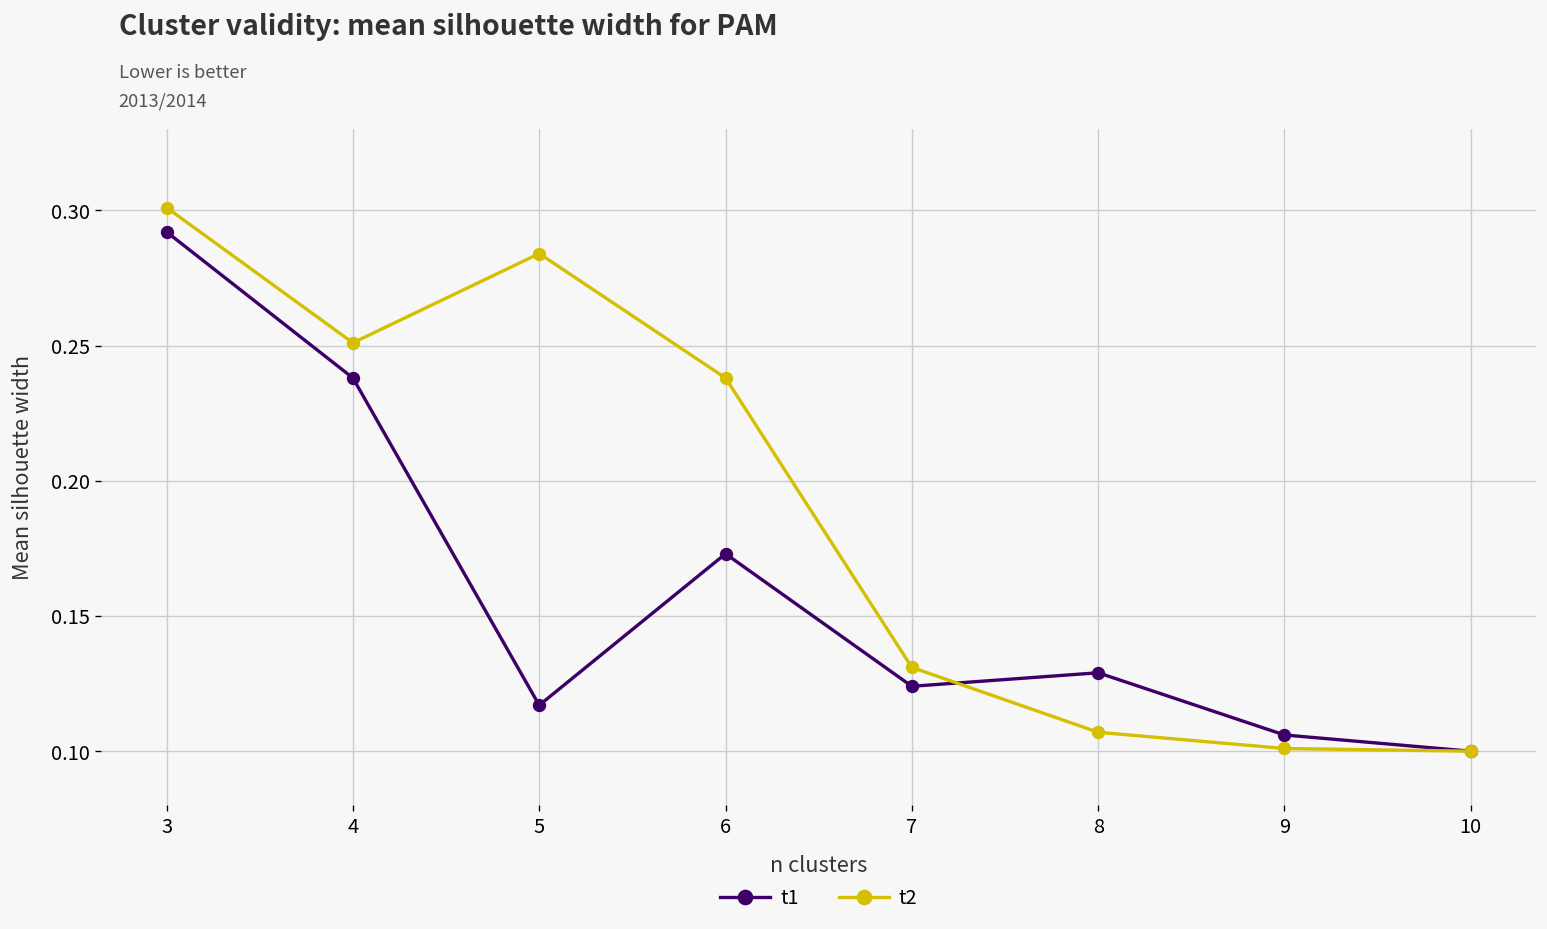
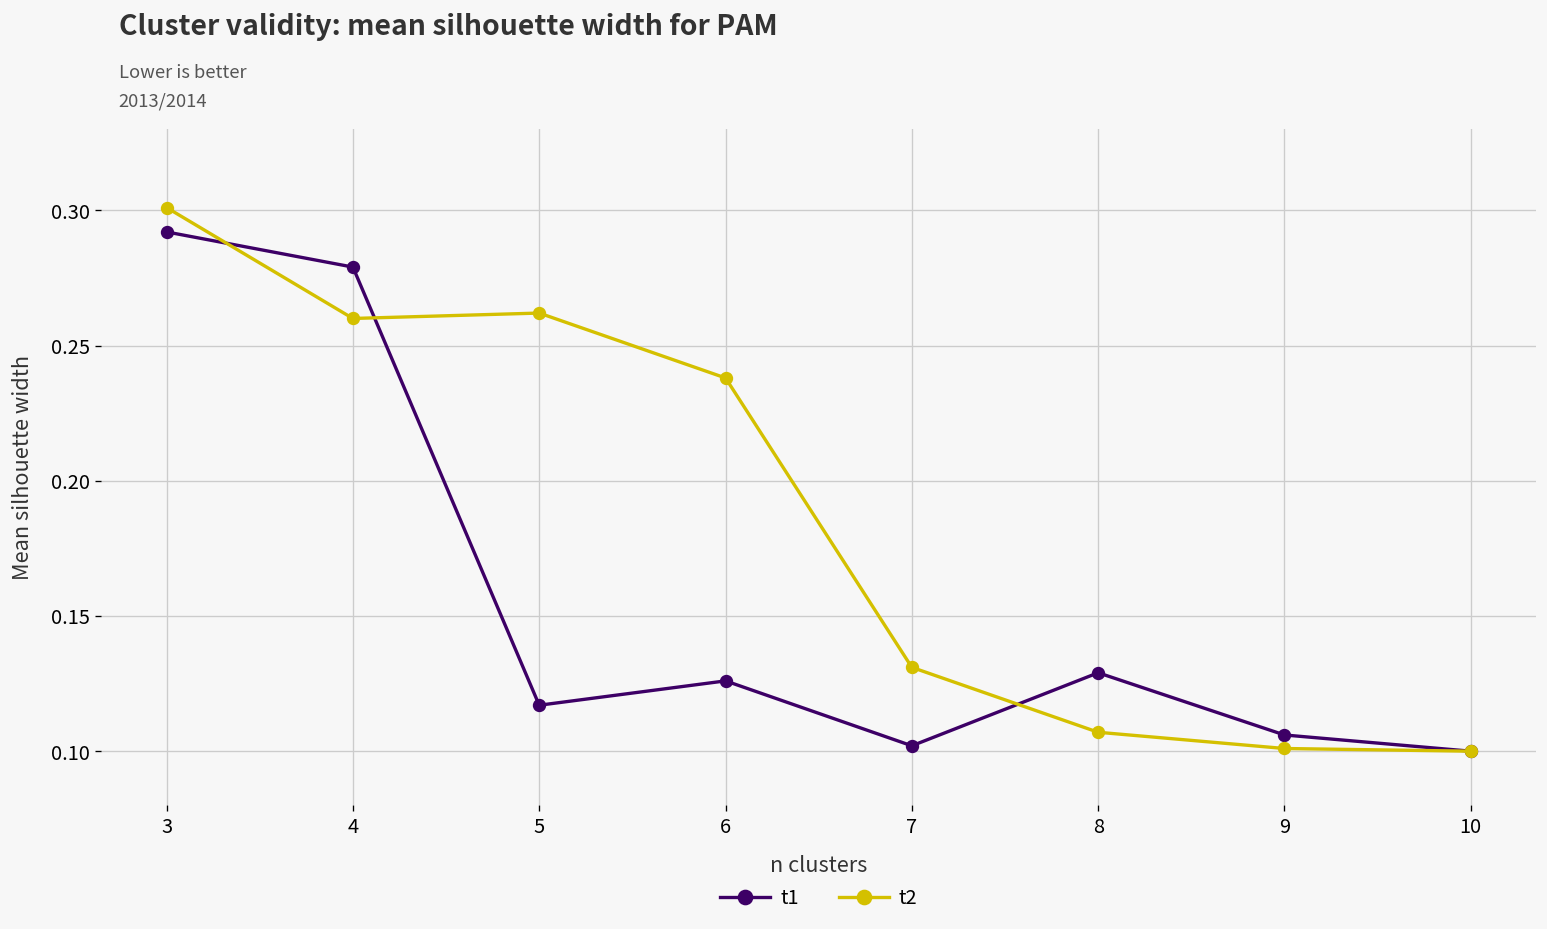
  {
    "t1": {
      "3": 0.292,
-     "4": 0.238,
+     "4": 0.279,
      "5": 0.117,
-     "6": 0.173,
-     "7": 0.124,
+     "6": 0.126,
+     "7": 0.102,
      "8": 0.129,
      "9": 0.106
    },
    "t2": {
      "3": 0.301,
-     "4": 0.251,
-     "5": 0.284,
+     "4": 0.260,
+     "5": 0.262,
      "6": 0.238,
      "7": 0.131,
      "8": 0.107,
      "9": 0.101
    }
  }
